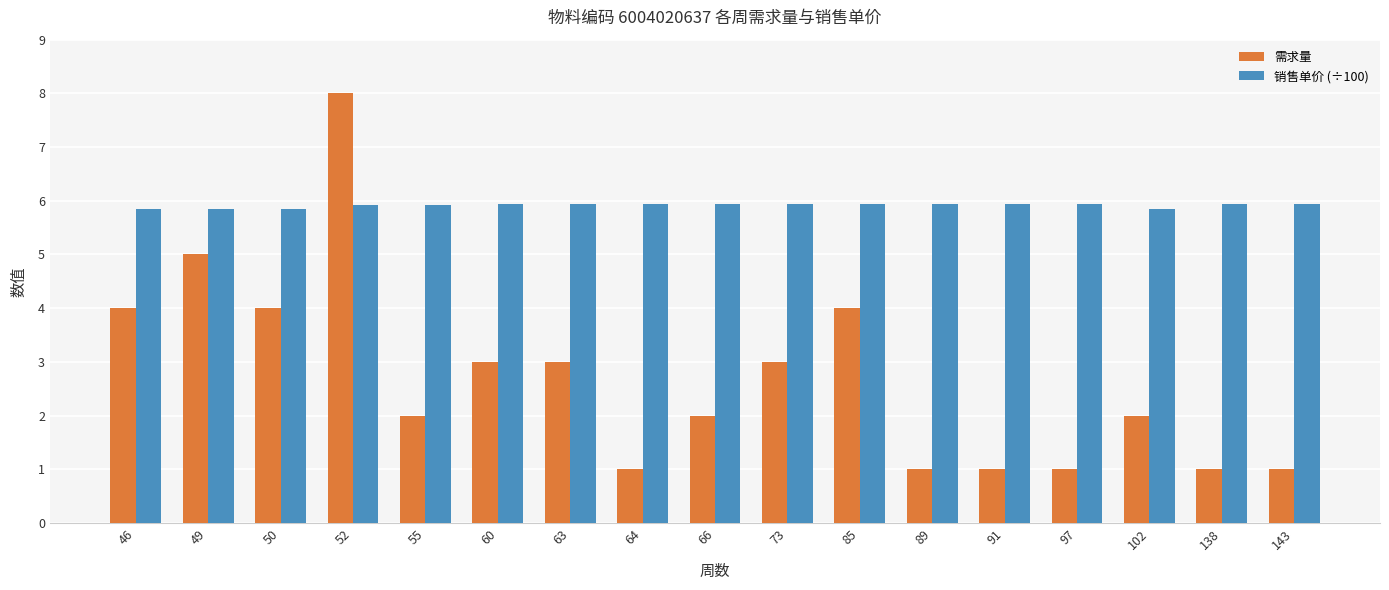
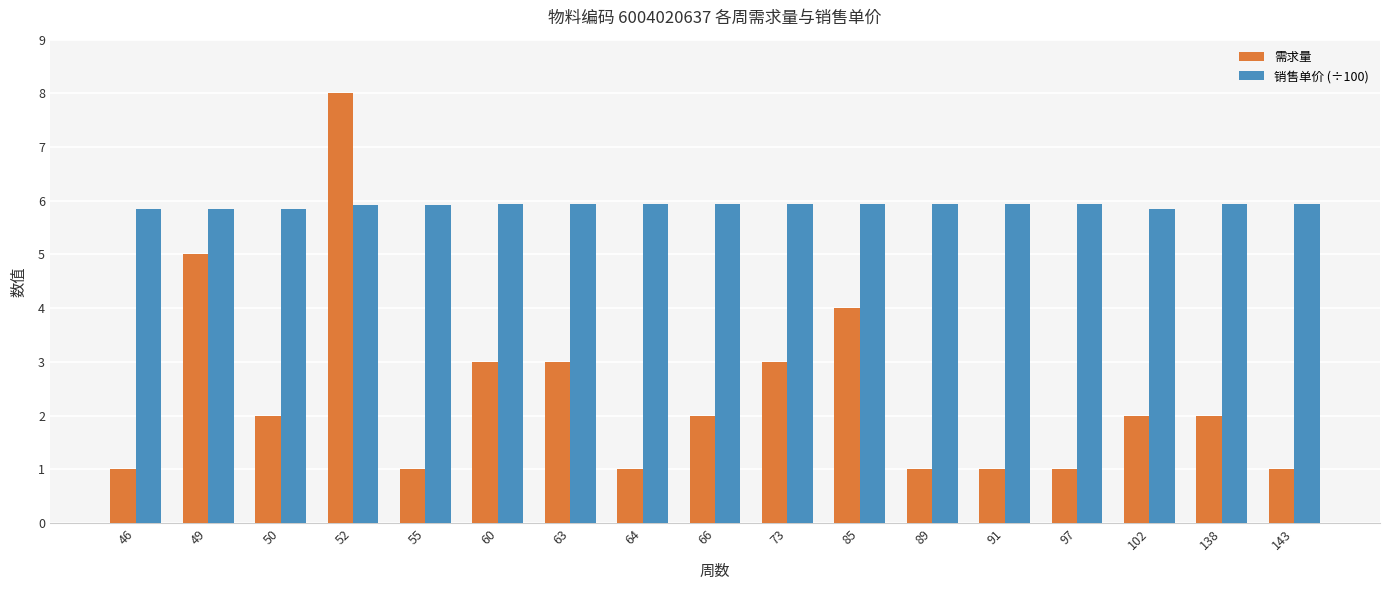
  {
    "需求量": {
-     "46": 4,
+     "46": 1,
      "49": 5,
-     "50": 4,
+     "50": 2,
      "52": 8,
-     "55": 2,
+     "55": 1,
      "60": 3,
      "63": 3,
      "64": 1,
      "66": 2,
      "73": 3,
      "85": 4,
      "89": 1,
      "91": 1,
      "97": 1,
      "102": 2,
-     "138": 1,
+     "138": 2,
      "143": 1
    },
    "销售单价 (÷100)": {
      "46": 5.8,
      "49": 5.8,
      "50": 5.8,
      "52": 5.9,
      "55": 5.9,
      "60": 5.9,
      "63": 5.9,
      "64": 5.9,
      "66": 5.9,
      "73": 5.9,
      "85": 5.9,
      "89": 5.9,
      "91": 5.9,
      "97": 5.9,
      "102": 5.8,
      "138": 5.9,
      "143": 5.9
    }
  }
